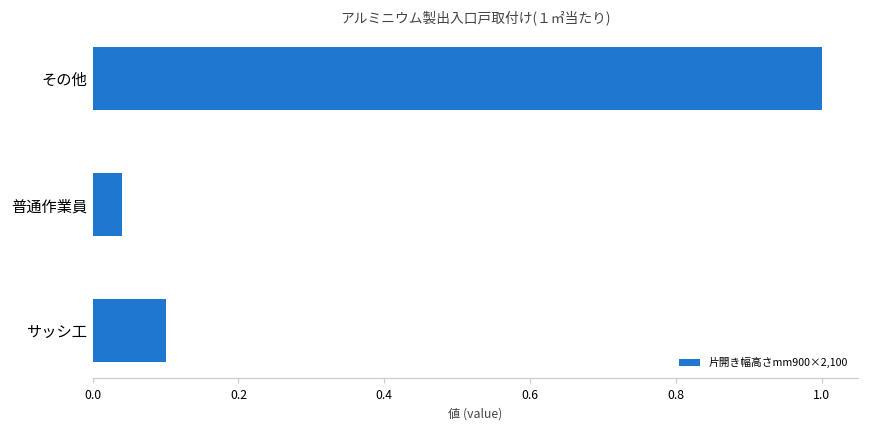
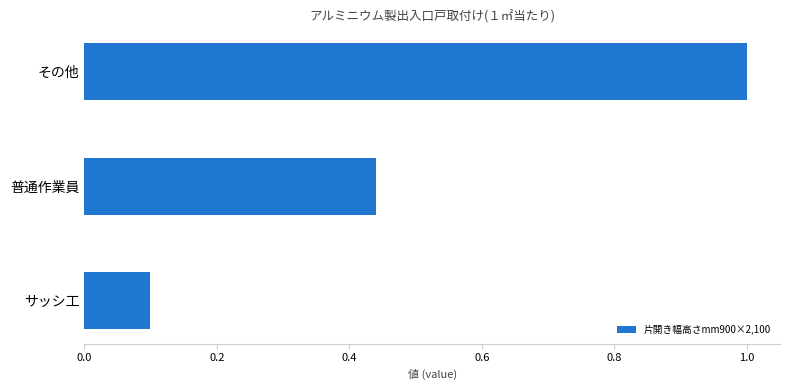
  {
    "その他": 1.00,
-   "普通作業員": 0.04,
+   "普通作業員": 0.44,
    "サッシ工": 0.10
  }
